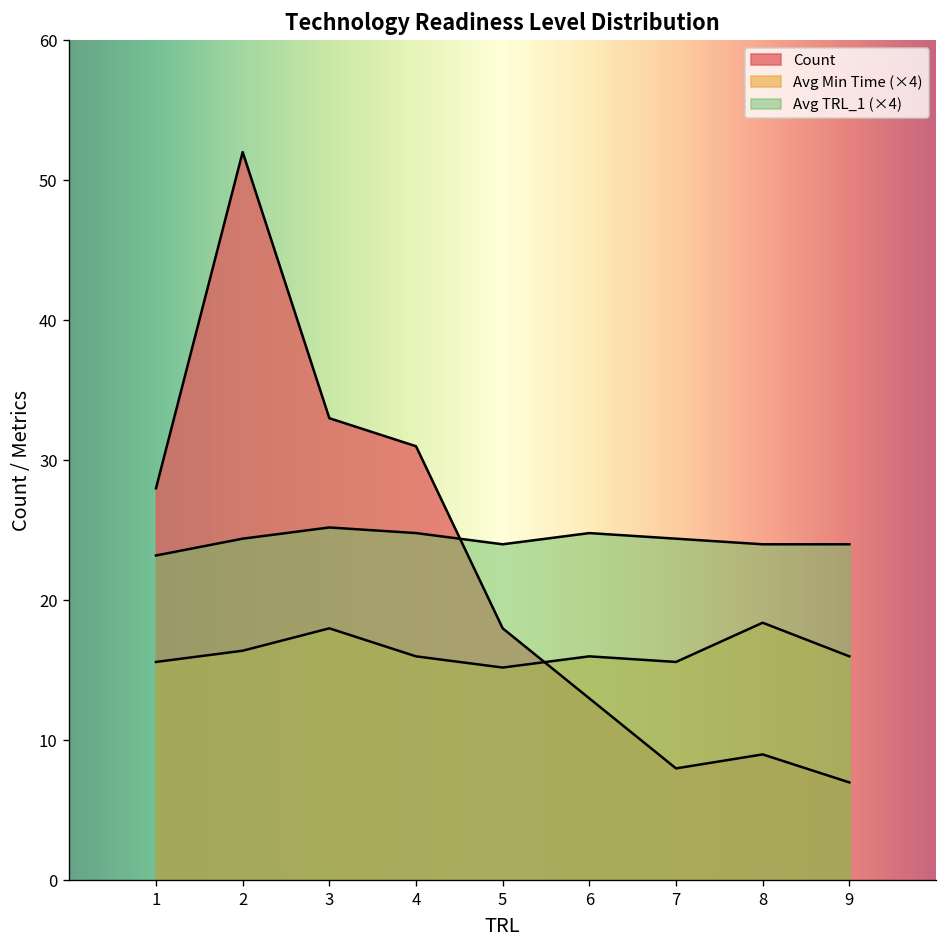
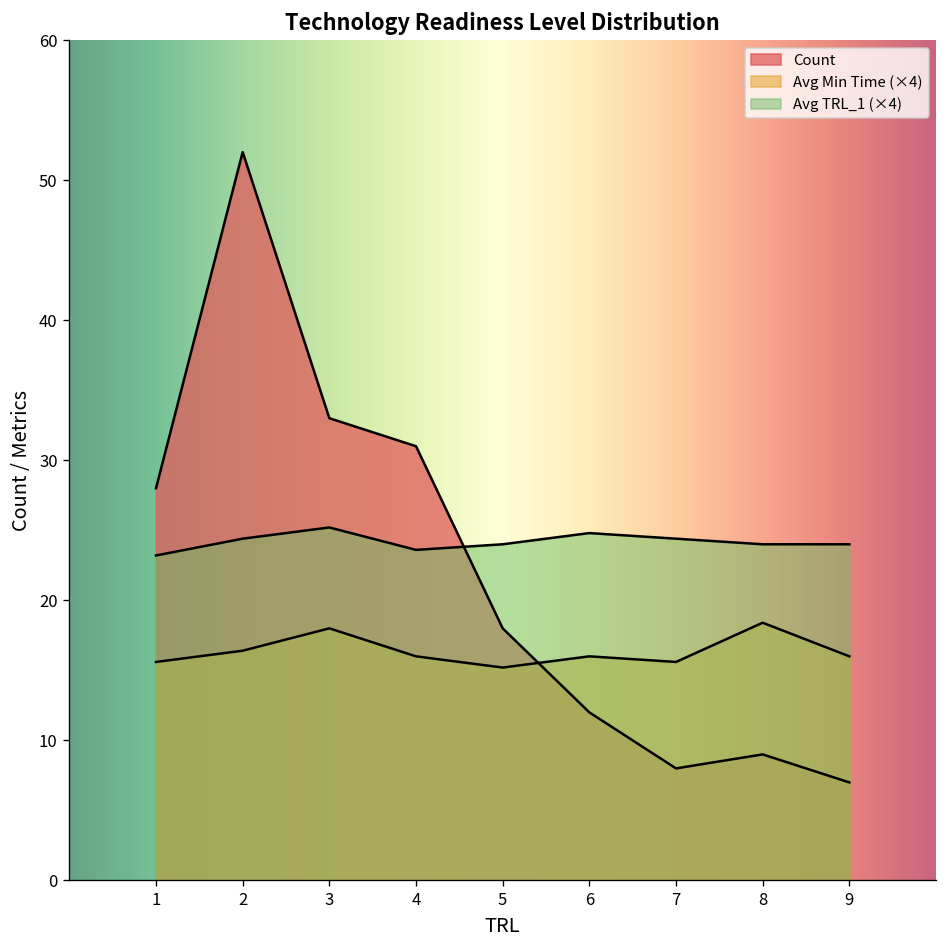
  {
    "Count": {
      "1": 28,
      "2": 52,
      "3": 33,
      "4": 31,
      "5": 18,
-     "6": 13,
+     "6": 12,
      "7": 8,
      "8": 9,
      "9": 7
    },
    "Avg Min Time (×4)": {
      "1": 15.6,
      "2": 16.4,
      "3": 18.0,
      "4": 16.0,
      "5": 15.2,
      "6": 16.0,
      "7": 15.6,
      "8": 18.4,
      "9": 16.0
    },
    "Avg TRL_1 (×4)": {
      "1": 23.2,
      "2": 24.4,
      "3": 25.2,
-     "4": 24.8,
+     "4": 23.6,
      "5": 24.0,
      "6": 24.8,
      "7": 24.4,
      "8": 24.0,
      "9": 24.0
    }
  }
